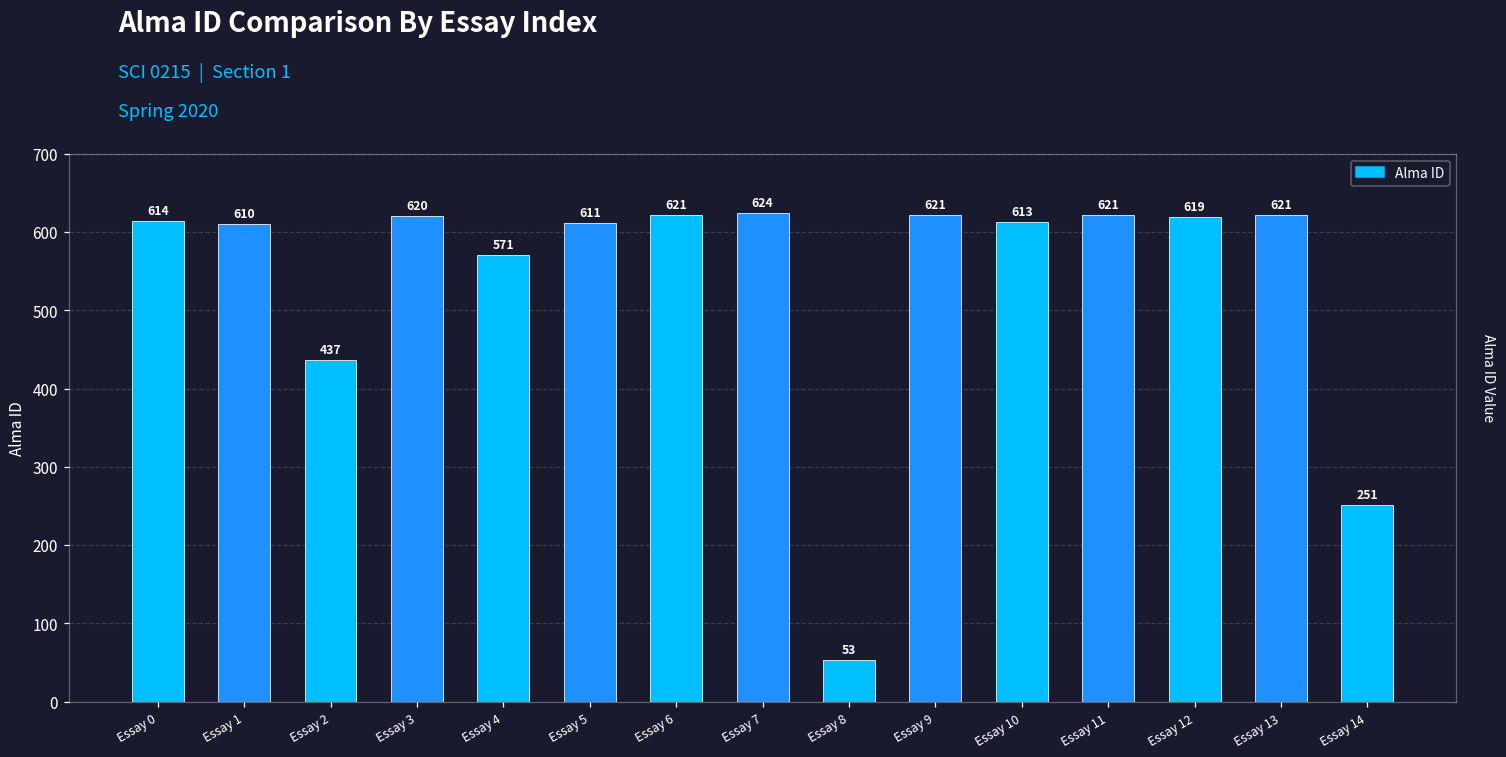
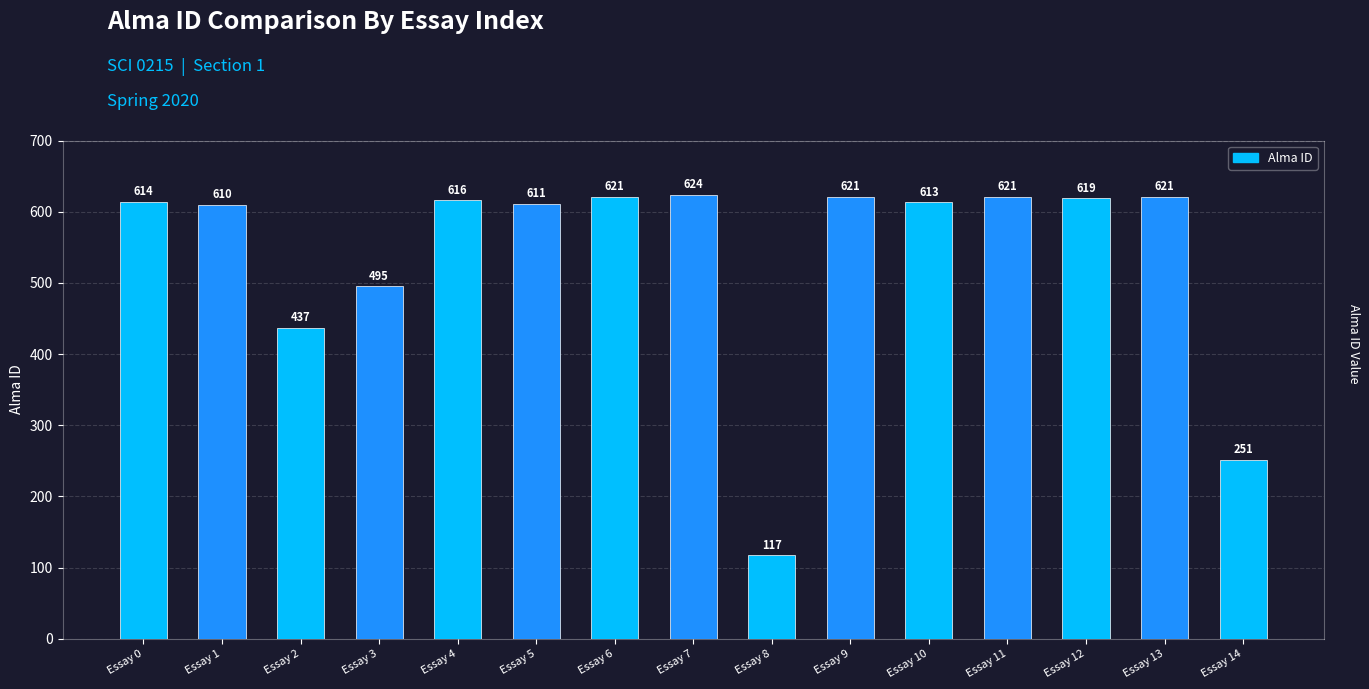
  {
    "Essay 0": 614,
    "Essay 1": 610,
    "Essay 2": 437,
-   "Essay 3": 620,
-   "Essay 4": 571,
+   "Essay 3": 495,
+   "Essay 4": 616,
    "Essay 5": 611,
    "Essay 6": 621,
    "Essay 7": 624,
-   "Essay 8": 53,
+   "Essay 8": 117,
    "Essay 9": 621,
    "Essay 10": 613,
    "Essay 11": 621,
    "Essay 12": 619,
    "Essay 13": 621,
    "Essay 14": 251
  }
